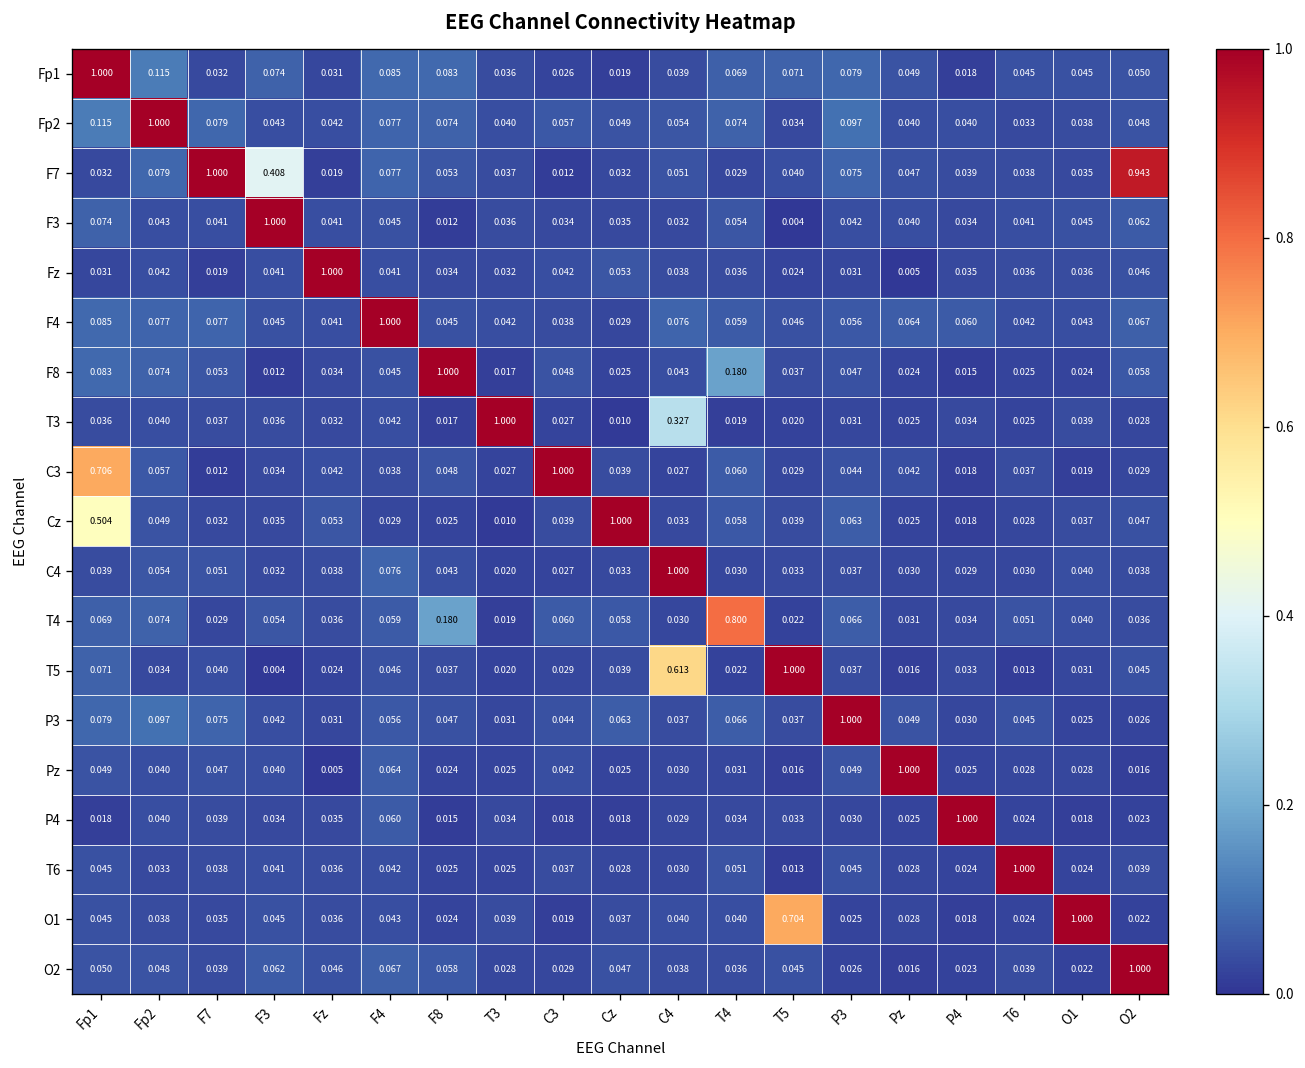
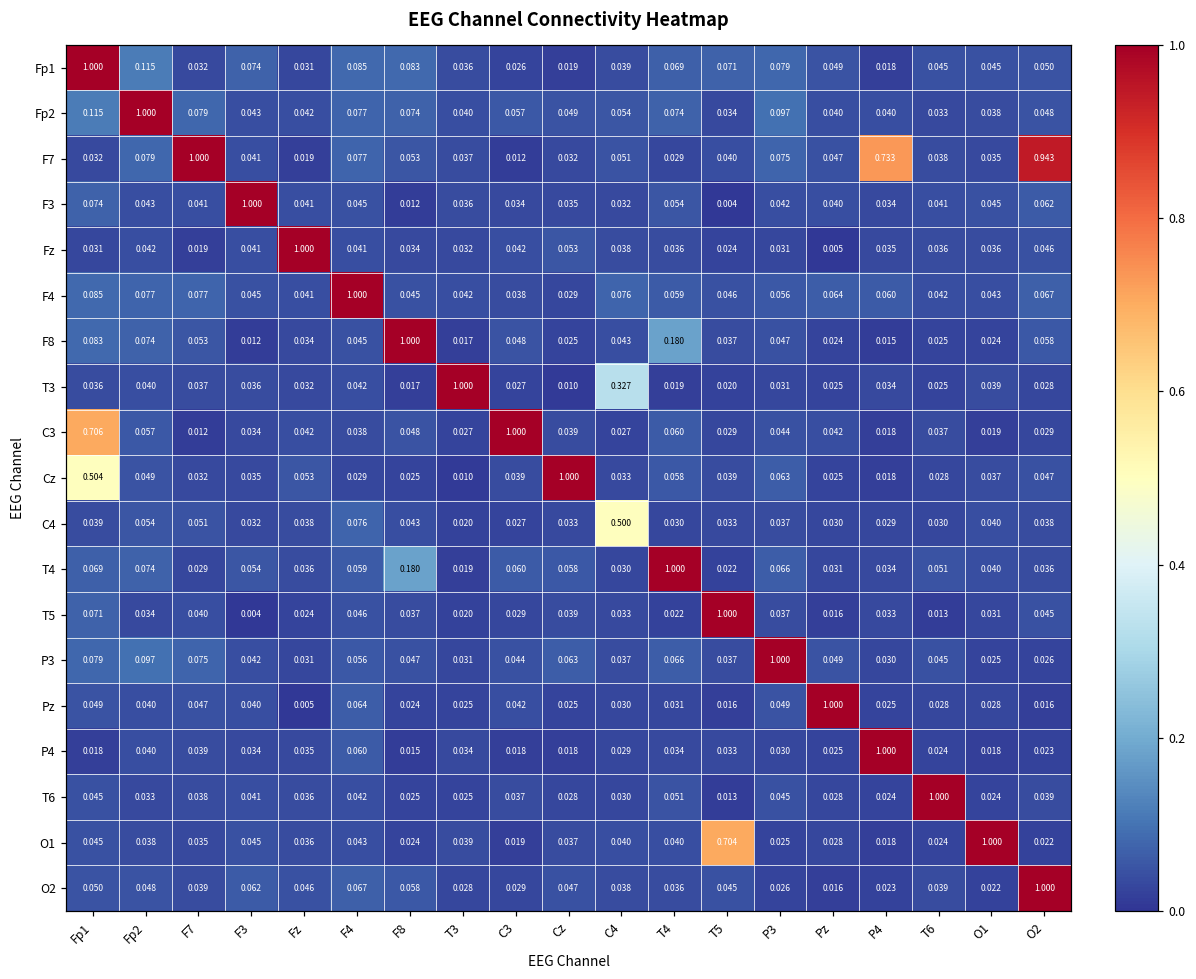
  {
    "F7": {
      "Fp1": 0.032,
      "Fp2": 0.079,
      "F7": 1.000,
-     "F3": 0.408,
+     "F3": 0.041,
      "Fz": 0.019,
      "F4": 0.077,
      "F8": 0.053,
      "T3": 0.037,
      "C3": 0.012,
      "Cz": 0.032,
      "C4": 0.051,
      "T4": 0.029,
      "T5": 0.040,
      "P3": 0.075,
      "Pz": 0.047,
-     "P4": 0.039,
+     "P4": 0.733,
      "T6": 0.038,
      "O1": 0.035,
      "O2": 0.943
    },
    "C4": {
      "Fp1": 0.039,
      "Fp2": 0.054,
      "F7": 0.051,
      "F3": 0.032,
      "Fz": 0.038,
      "F4": 0.076,
      "F8": 0.043,
      "T3": 0.020,
      "C3": 0.027,
      "Cz": 0.033,
-     "C4": 1.000,
+     "C4": 0.500,
      "T4": 0.030,
      "T5": 0.033,
      "P3": 0.037,
      "Pz": 0.030,
      "P4": 0.029,
      "T6": 0.030,
      "O1": 0.040,
      "O2": 0.038
    },
    "T4": {
      "Fp1": 0.069,
      "Fp2": 0.074,
      "F7": 0.029,
      "F3": 0.054,
      "Fz": 0.036,
      "F4": 0.059,
      "F8": 0.180,
      "T3": 0.019,
      "C3": 0.060,
      "Cz": 0.058,
      "C4": 0.030,
-     "T4": 0.800,
+     "T4": 1.000,
      "T5": 0.022,
      "P3": 0.066,
      "Pz": 0.031,
      "P4": 0.034,
      "T6": 0.051,
      "O1": 0.040,
      "O2": 0.036
    },
    "T5": {
      "Fp1": 0.071,
      "Fp2": 0.034,
      "F7": 0.040,
      "F3": 0.004,
      "Fz": 0.024,
      "F4": 0.046,
      "F8": 0.037,
      "T3": 0.020,
      "C3": 0.029,
      "Cz": 0.039,
-     "C4": 0.613,
+     "C4": 0.033,
      "T4": 0.022,
      "T5": 1.000,
      "P3": 0.037,
      "Pz": 0.016,
      "P4": 0.033,
      "T6": 0.013,
      "O1": 0.031,
      "O2": 0.045
    }
  }
